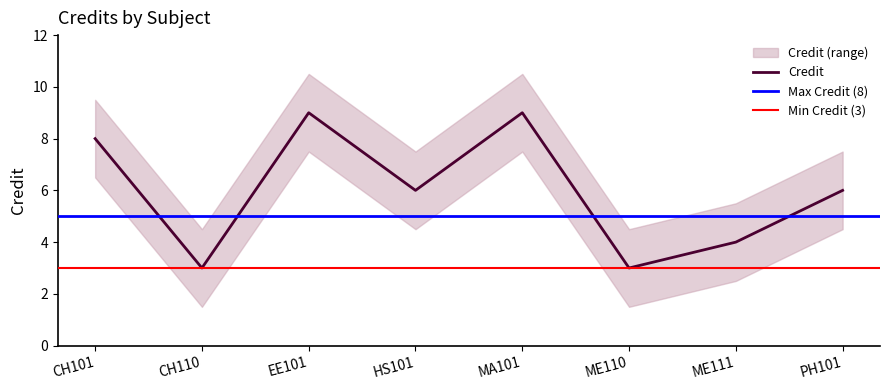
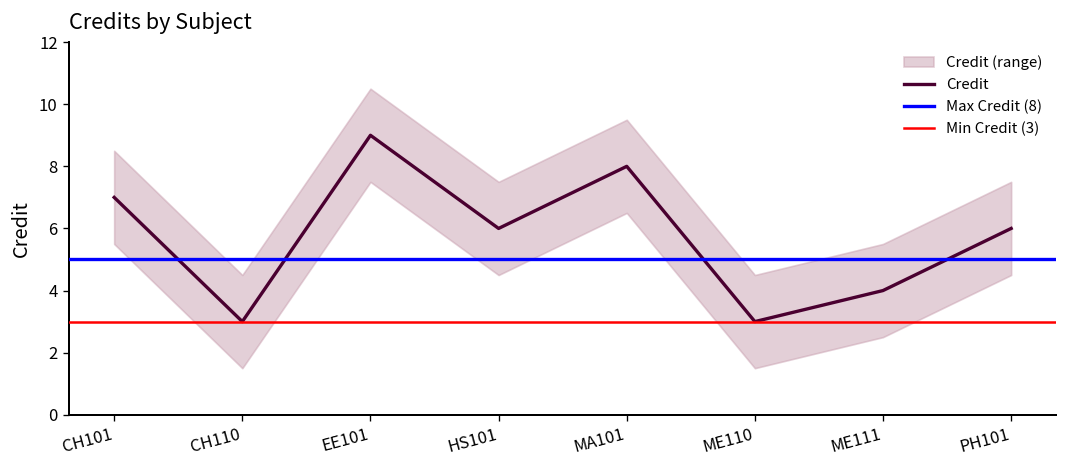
  {
    "Credit": {
-     "CH101": 8,
+     "CH101": 7,
      "CH110": 3,
      "EE101": 9,
      "HS101": 6,
-     "MA101": 9,
+     "MA101": 8,
      "ME110": 3,
      "ME111": 4,
      "PH101": 6
    }
  }
